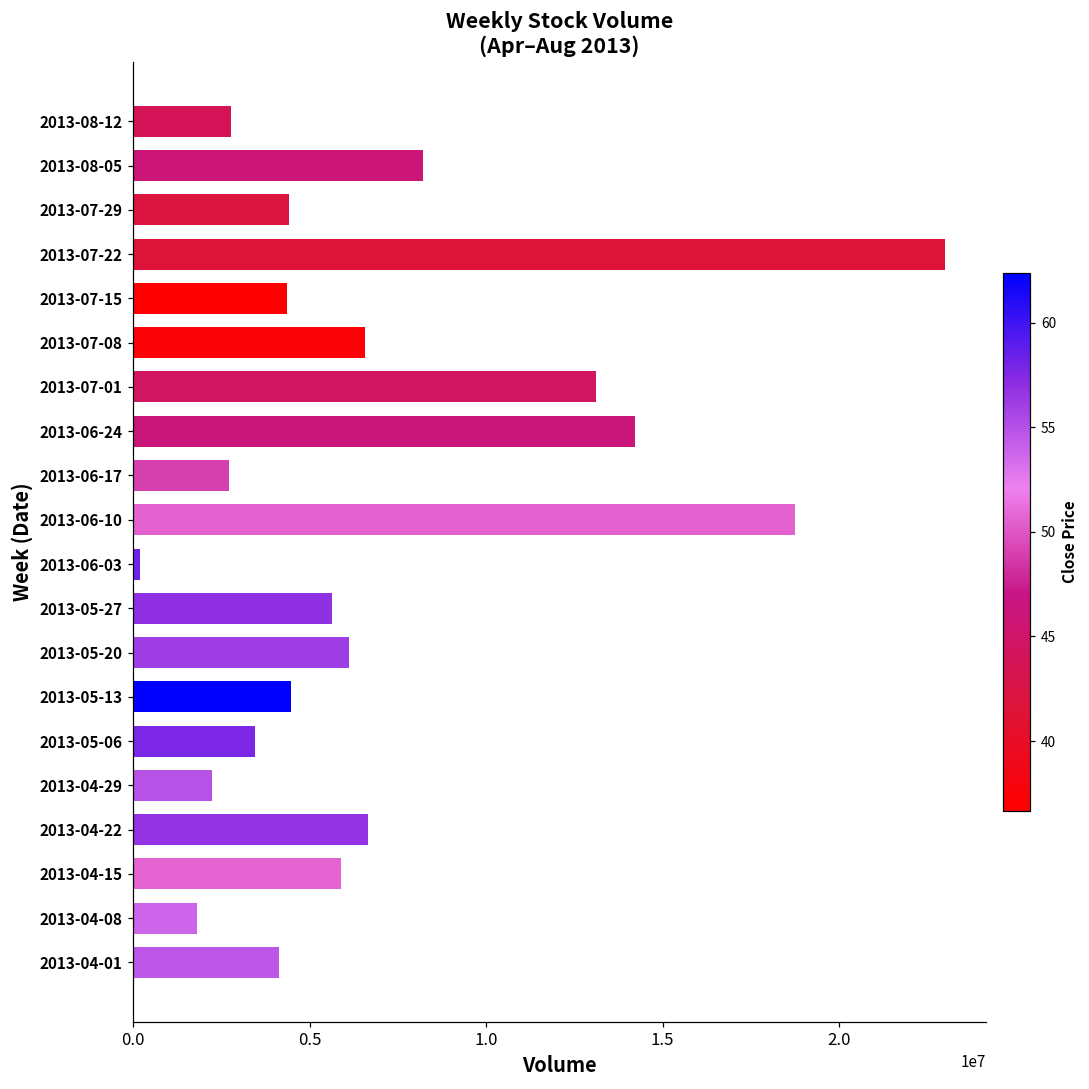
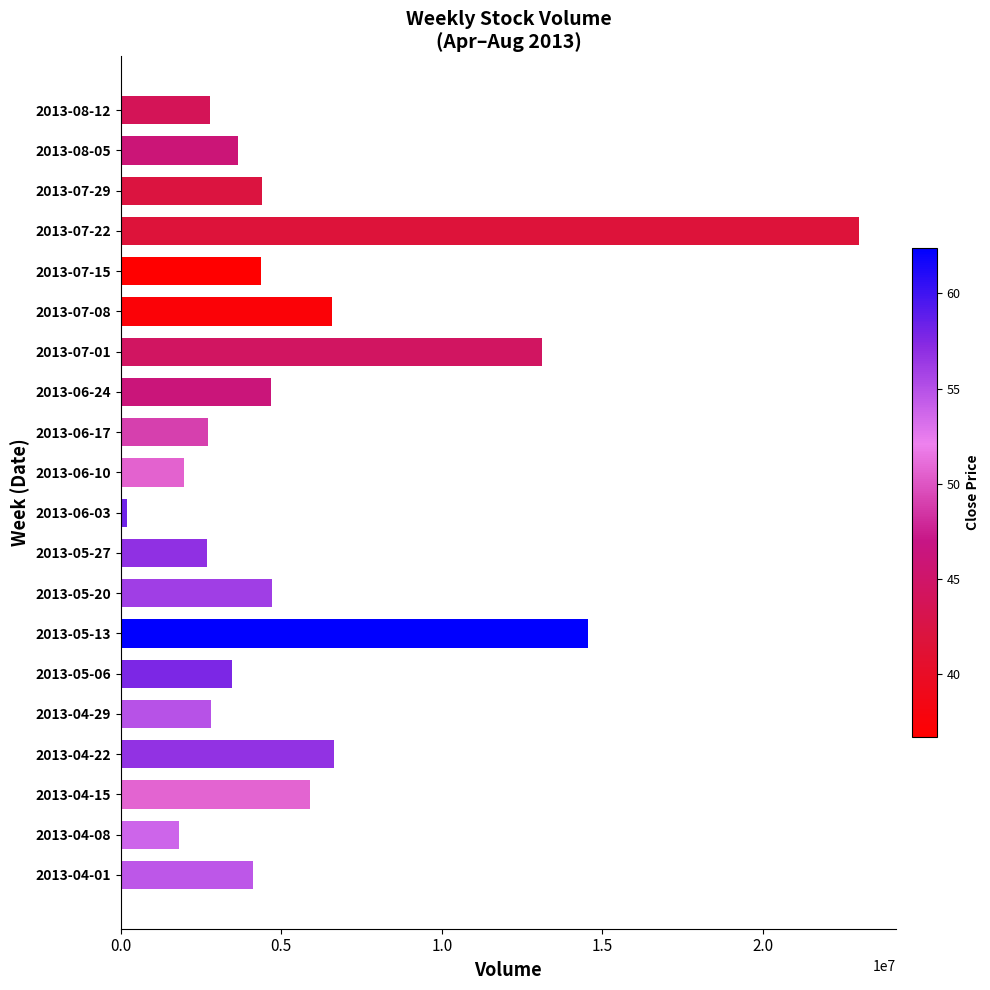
  {
    "2013-08-12": 2800000,
-   "2013-08-05": 8200000,
+   "2013-08-05": 3600000,
    "2013-07-29": 4400000,
    "2013-07-22": 23000000,
    "2013-07-15": 4400000,
    "2013-07-08": 6600000,
    "2013-07-01": 13100000,
-   "2013-06-24": 14200000,
+   "2013-06-24": 4700000,
    "2013-06-17": 2700000,
-   "2013-06-10": 18700000,
+   "2013-06-10": 2000000,
    "2013-06-03": 200000,
-   "2013-05-27": 5600000,
-   "2013-05-20": 6100000,
-   "2013-05-13": 4500000,
+   "2013-05-27": 2700000,
+   "2013-05-20": 4700000,
+   "2013-05-13": 14500000,
    "2013-05-06": 3500000,
-   "2013-04-29": 2200000,
+   "2013-04-29": 2800000,
    "2013-04-22": 6700000,
    "2013-04-15": 5900000,
    "2013-04-08": 1800000,
    "2013-04-01": 4100000
  }
